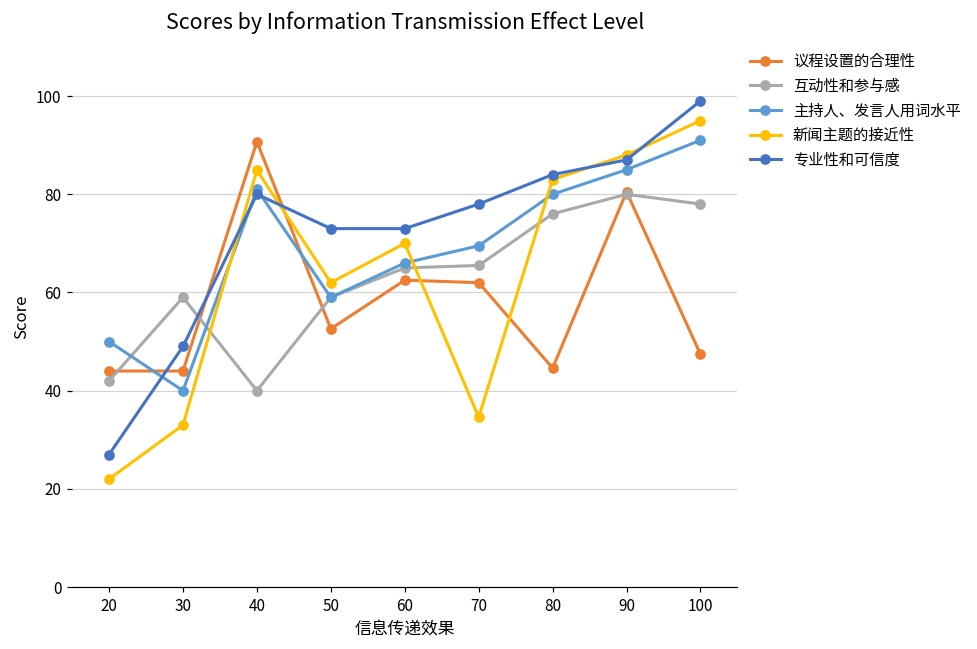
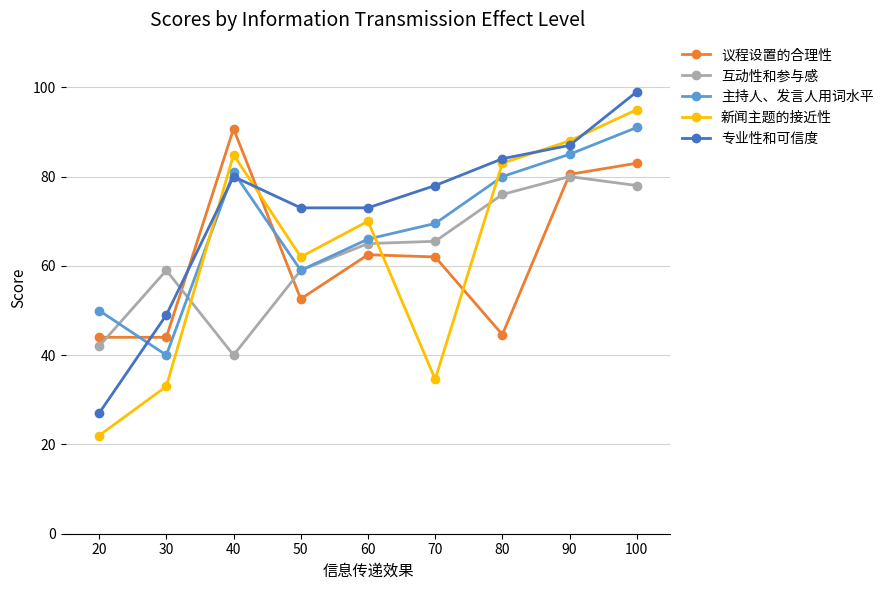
  {
    "议程设置的合理性": {
      "20": 44,
      "30": 44,
      "40": 91,
      "50": 53,
      "60": 63,
      "70": 62,
      "80": 45,
-     "100": 47
+     "100": 83
    },
    "互动性和参与感": {
      "20": 42,
      "30": 59,
      "40": 40,
      "60": 65,
      "70": 66,
      "80": 76,
      "100": 78
    },
    "新闻主题的接近性": {
      "20": 22,
      "30": 33,
      "40": 85,
      "50": 62,
      "60": 70,
      "70": 35,
      "80": 83,
      "90": 88,
      "100": 95
    }
  }
